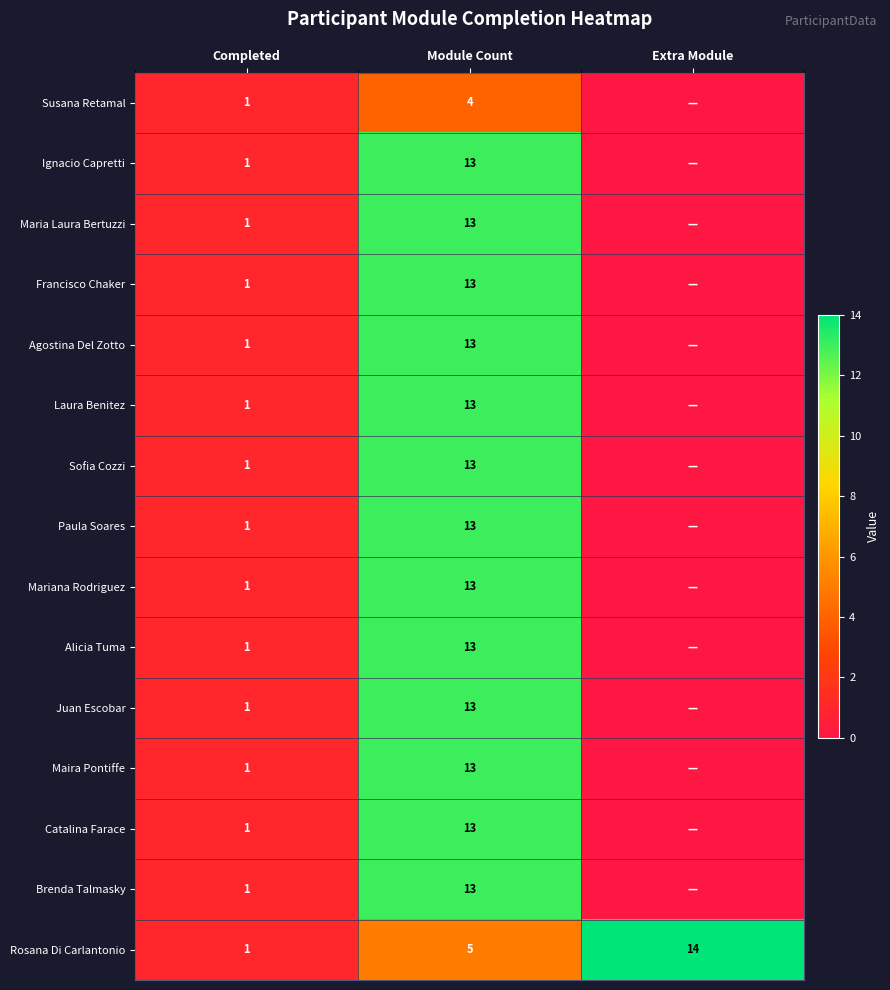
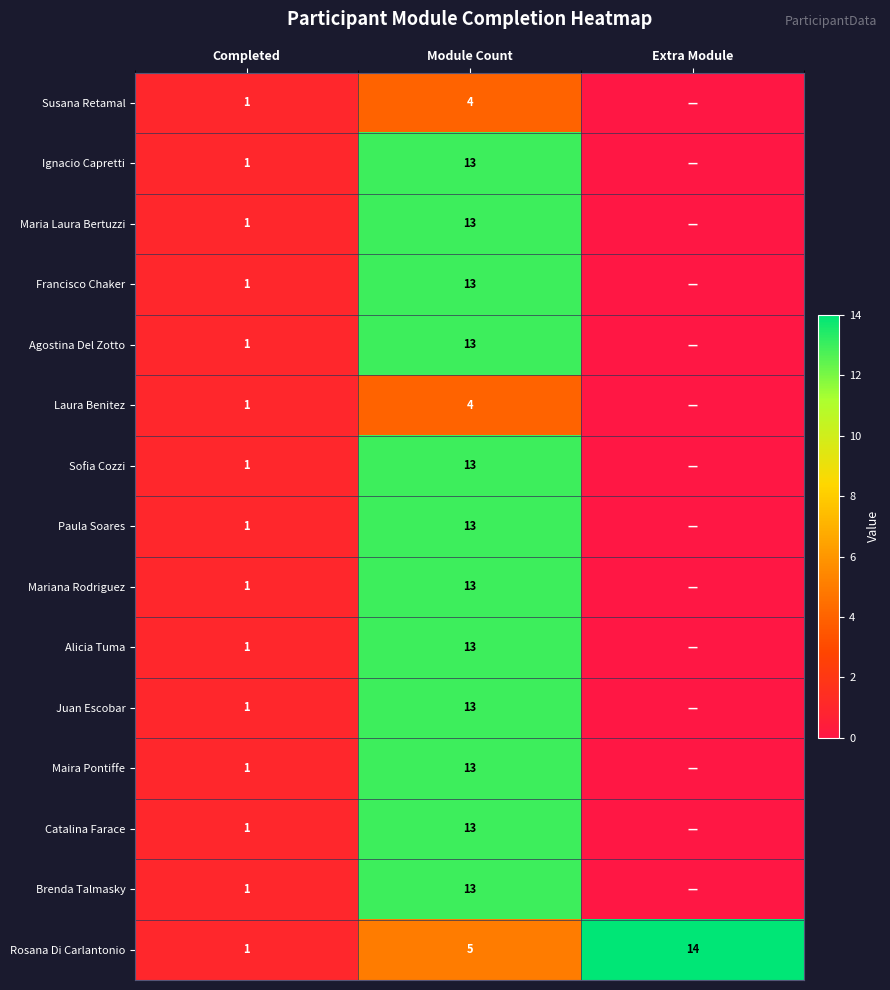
  {
    "Susana Retamal": {
      "Completed": 1,
      "Module Count": 4
    },
    "Ignacio Capretti": {
      "Completed": 1,
      "Module Count": 13
    },
    "Maria Laura Bertuzzi": {
      "Completed": 1,
      "Module Count": 13
    },
    "Francisco Chaker": {
      "Completed": 1,
      "Module Count": 13
    },
    "Agostina Del Zotto": {
      "Completed": 1,
      "Module Count": 13
    },
    "Laura Benitez": {
      "Completed": 1,
-     "Module Count": 13
+     "Module Count": 4
    },
    "Sofia Cozzi": {
      "Completed": 1,
      "Module Count": 13
    },
    "Paula Soares": {
      "Completed": 1,
      "Module Count": 13
    },
    "Mariana Rodriguez": {
      "Completed": 1,
      "Module Count": 13
    },
    "Alicia Tuma": {
      "Completed": 1,
      "Module Count": 13
    },
    "Juan Escobar": {
      "Completed": 1,
      "Module Count": 13
    },
    "Maira Pontiffe": {
      "Completed": 1,
      "Module Count": 13
    },
    "Catalina Farace": {
      "Completed": 1,
      "Module Count": 13
    },
    "Brenda Talmasky": {
      "Completed": 1,
      "Module Count": 13
    },
    "Rosana Di Carlantonio": {
      "Completed": 1,
      "Module Count": 5,
      "Extra Module": 14
    }
  }
